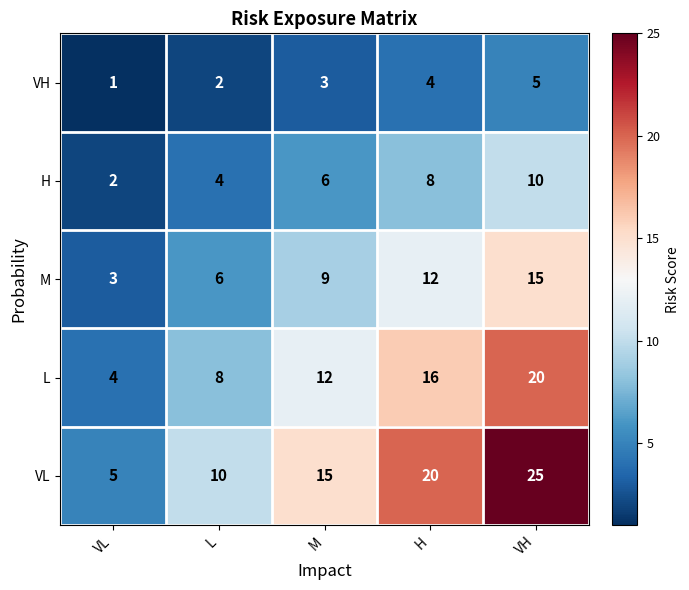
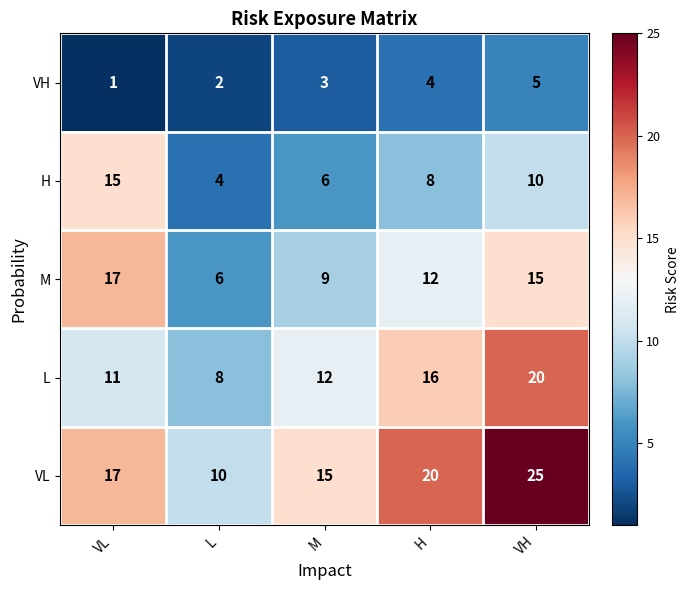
  {
    "VH": {
      "VL": 1,
      "L": 2,
      "M": 3,
      "H": 4,
      "VH": 5
    },
    "H": {
-     "VL": 2,
+     "VL": 15,
      "L": 4,
      "M": 6,
      "H": 8,
      "VH": 10
    },
    "M": {
-     "VL": 3,
+     "VL": 17,
      "L": 6,
      "M": 9,
      "H": 12,
      "VH": 15
    },
    "L": {
-     "VL": 4,
+     "VL": 11,
      "L": 8,
      "M": 12,
      "H": 16,
      "VH": 20
    },
    "VL": {
-     "VL": 5,
+     "VL": 17,
      "L": 10,
      "M": 15,
      "H": 20,
      "VH": 25
    }
  }
